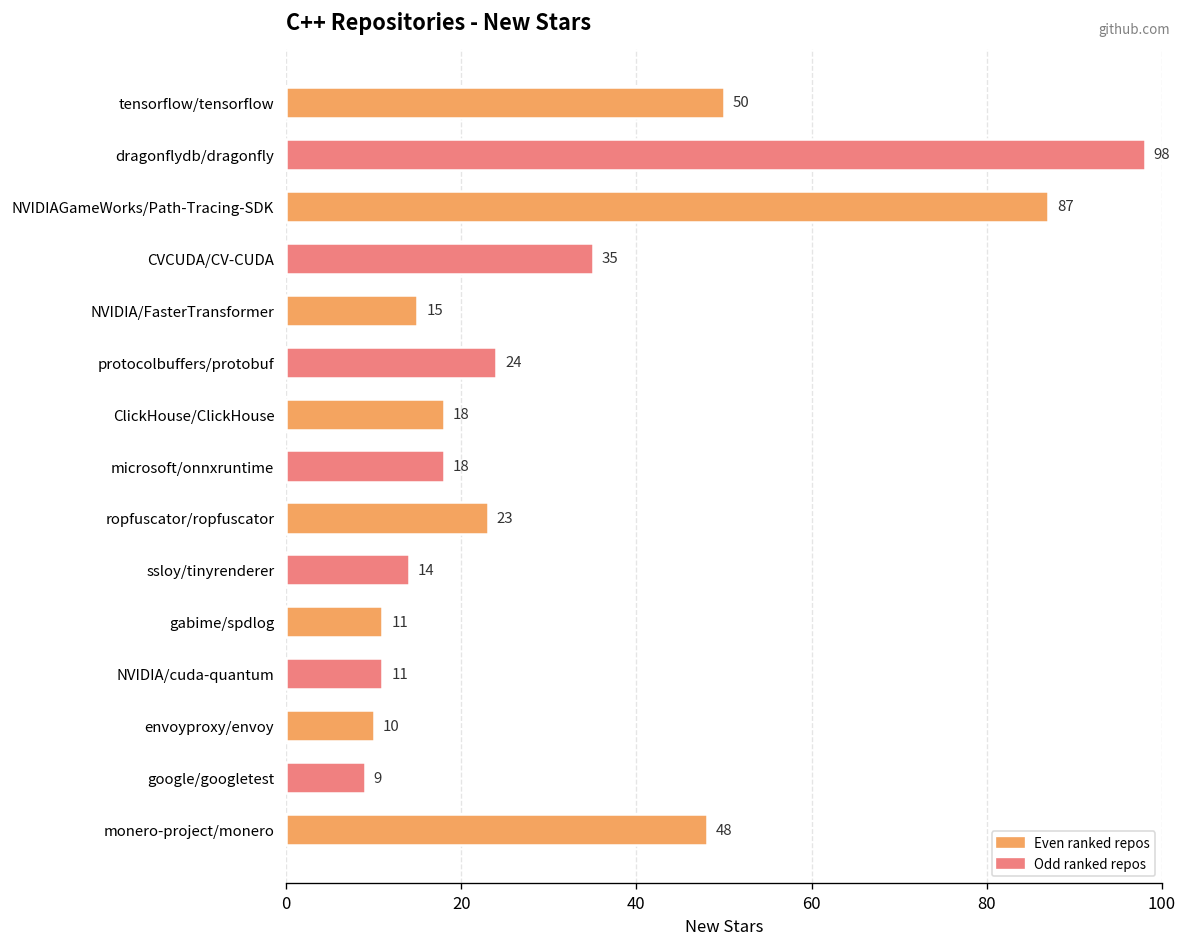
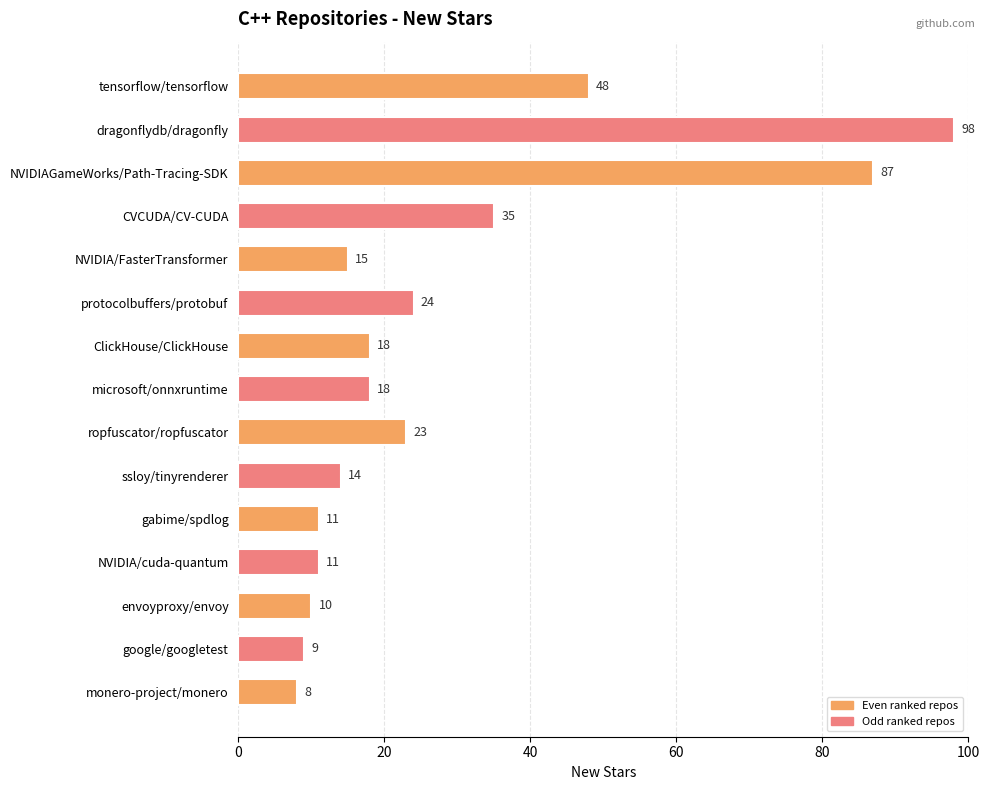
  {
-   "tensorflow/tensorflow": 50,
+   "tensorflow/tensorflow": 48,
    "dragonflydb/dragonfly": 98,
    "NVIDIAGameWorks/Path-Tracing-SDK": 87,
    "CVCUDA/CV-CUDA": 35,
    "NVIDIA/FasterTransformer": 15,
    "protocolbuffers/protobuf": 24,
    "ClickHouse/ClickHouse": 18,
    "microsoft/onnxruntime": 18,
    "ropfuscator/ropfuscator": 23,
    "ssloy/tinyrenderer": 14,
    "gabime/spdlog": 11,
    "NVIDIA/cuda-quantum": 11,
    "envoyproxy/envoy": 10,
    "google/googletest": 9,
-   "monero-project/monero": 48
+   "monero-project/monero": 8
  }
